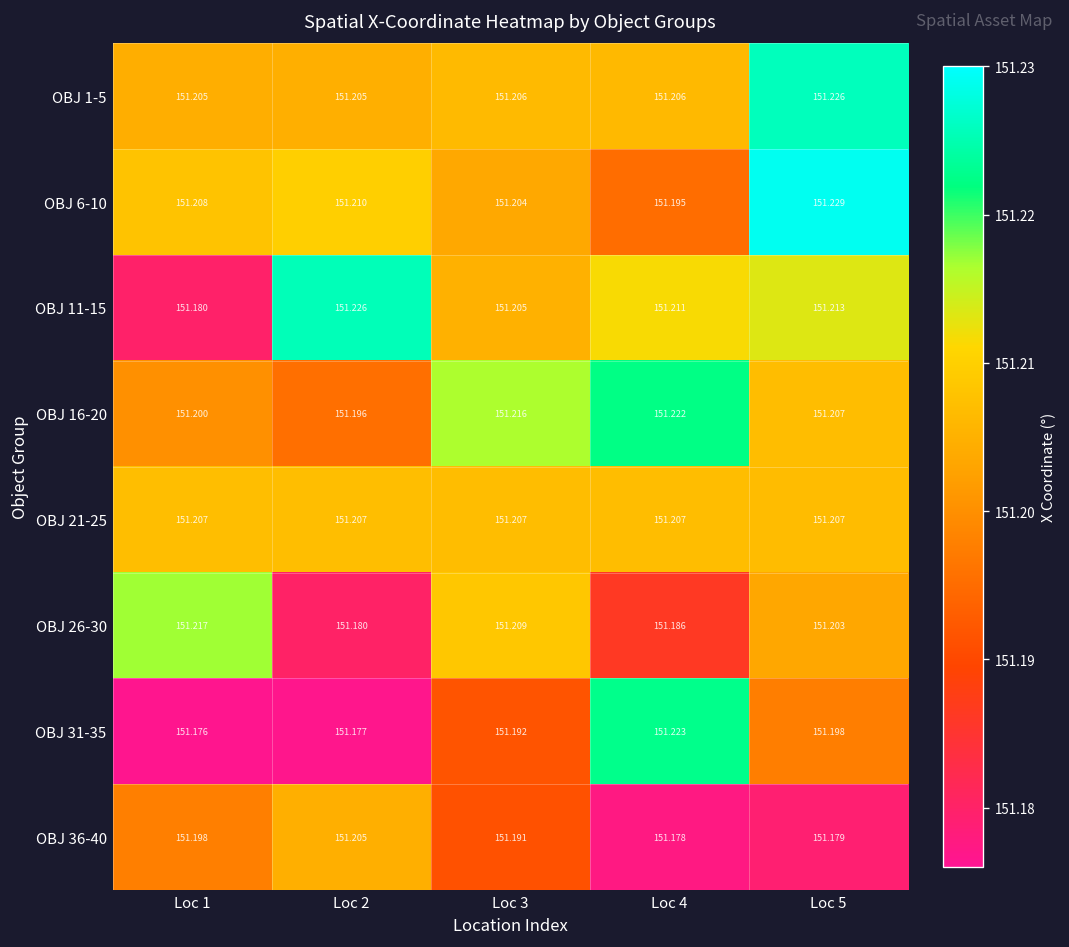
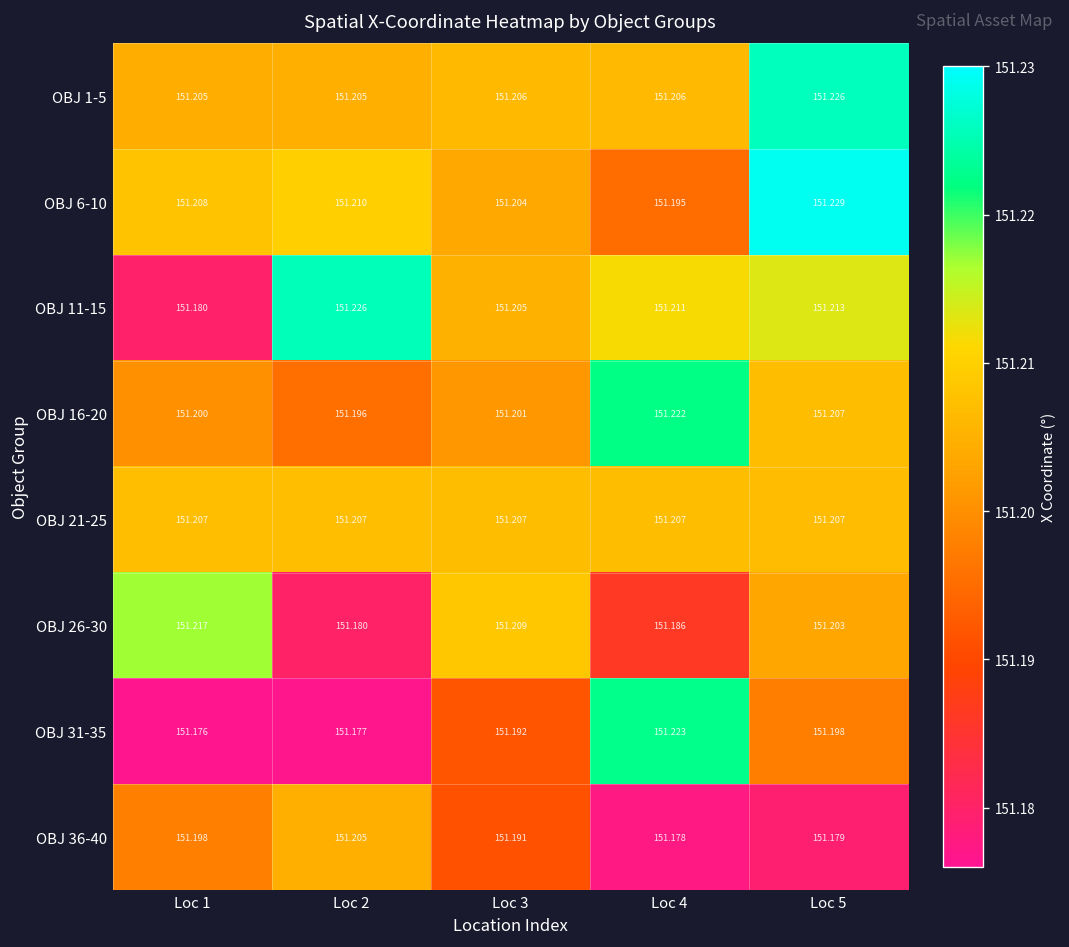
  {
    "OBJ 1-5": {
      "Loc 1": 151.205,
      "Loc 2": 151.205,
      "Loc 3": 151.206,
      "Loc 4": 151.206,
      "Loc 5": 151.226
    },
    "OBJ 6-10": {
      "Loc 1": 151.208,
      "Loc 2": 151.210,
      "Loc 3": 151.204,
      "Loc 4": 151.195,
      "Loc 5": 151.229
    },
    "OBJ 11-15": {
      "Loc 1": 151.180,
      "Loc 2": 151.226,
      "Loc 3": 151.205,
      "Loc 4": 151.211,
      "Loc 5": 151.213
    },
    "OBJ 16-20": {
      "Loc 1": 151.200,
      "Loc 2": 151.196,
-     "Loc 3": 151.216,
+     "Loc 3": 151.201,
      "Loc 4": 151.222,
      "Loc 5": 151.207
    },
    "OBJ 21-25": {
      "Loc 1": 151.207,
      "Loc 2": 151.207,
      "Loc 3": 151.207,
      "Loc 4": 151.207,
      "Loc 5": 151.207
    },
    "OBJ 26-30": {
      "Loc 1": 151.217,
      "Loc 2": 151.180,
      "Loc 3": 151.209,
      "Loc 4": 151.186,
      "Loc 5": 151.203
    },
    "OBJ 31-35": {
      "Loc 1": 151.176,
      "Loc 2": 151.177,
      "Loc 3": 151.192,
      "Loc 4": 151.223,
      "Loc 5": 151.198
    },
    "OBJ 36-40": {
      "Loc 1": 151.198,
      "Loc 2": 151.205,
      "Loc 3": 151.191,
      "Loc 4": 151.178,
      "Loc 5": 151.179
    }
  }
